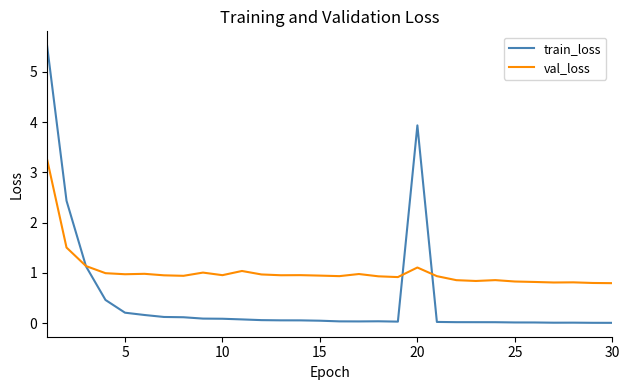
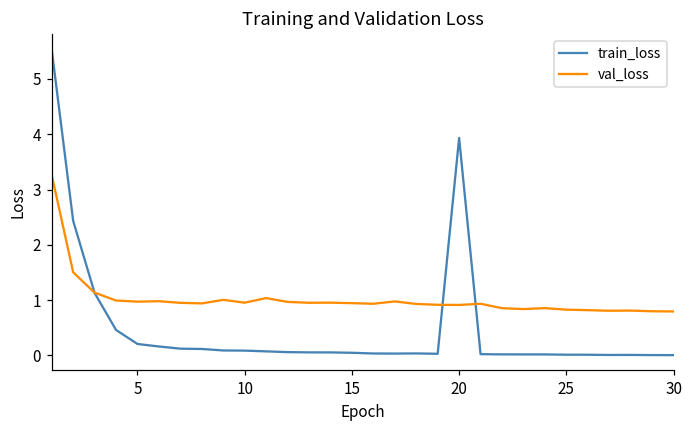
  {
    "train_loss": {
      "5": 0.2,
      "10": 0.1,
      "15": 0.0,
      "20": 3.9,
      "25": 0.0,
      "30": 0.0
    },
    "val_loss": {
      "5": 1.0,
      "10": 1.0,
      "15": 0.9,
-     "20": 1.1,
+     "20": 0.9,
      "25": 0.8,
      "30": 0.8
    }
  }
